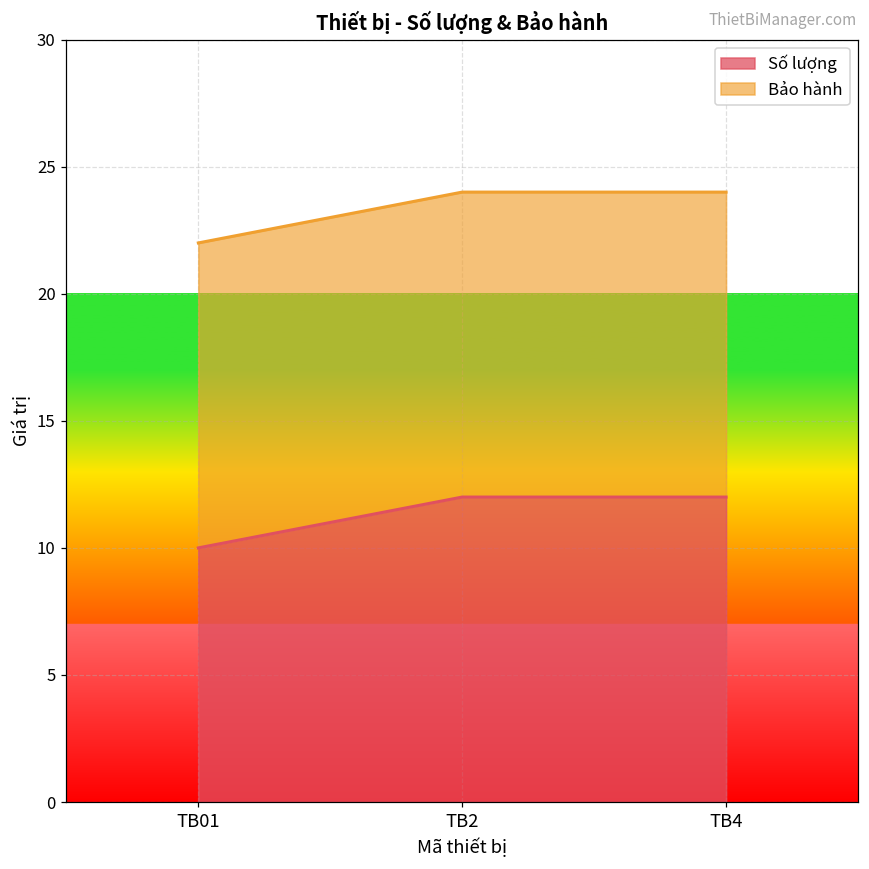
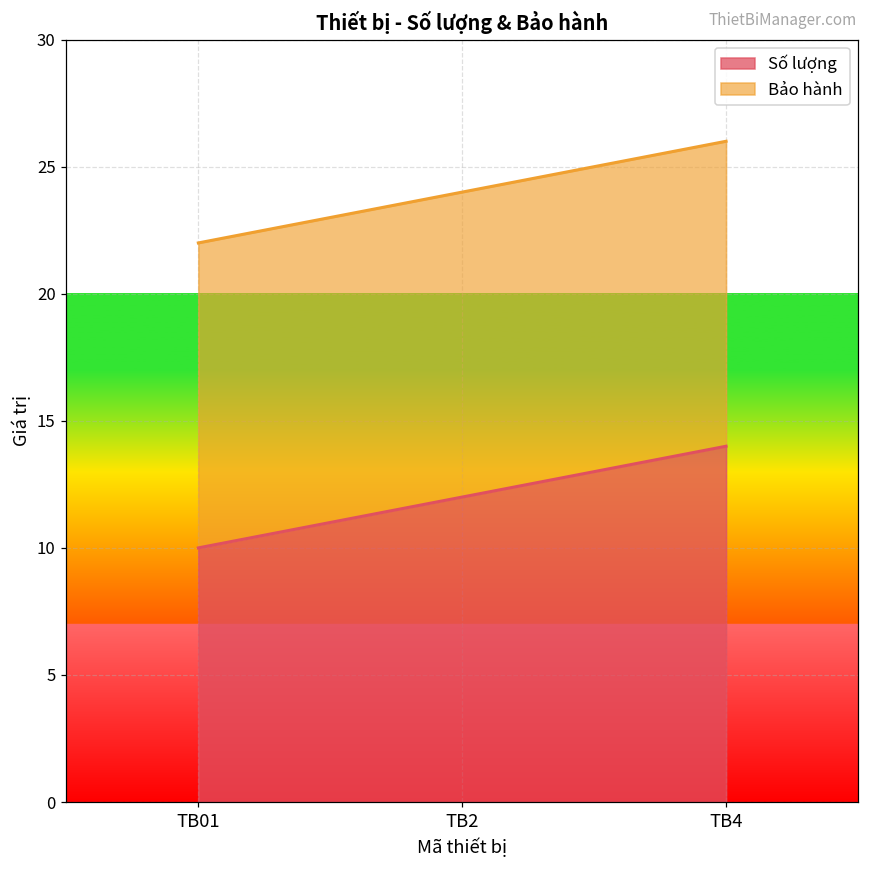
  {
    "Số lượng": {
      "TB01": 10,
      "TB2": 12,
-     "TB4": 12
+     "TB4": 14
    },
    "Bảo hành": {
      "TB01": 12,
      "TB2": 12,
      "TB4": 12
    }
  }
